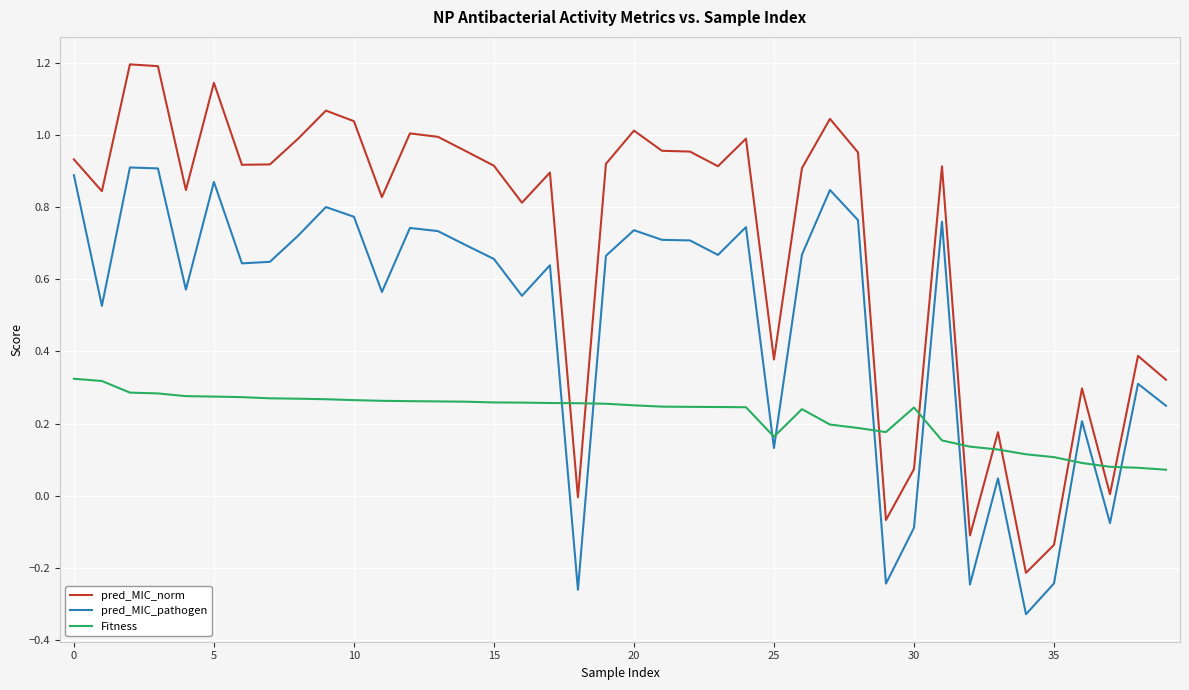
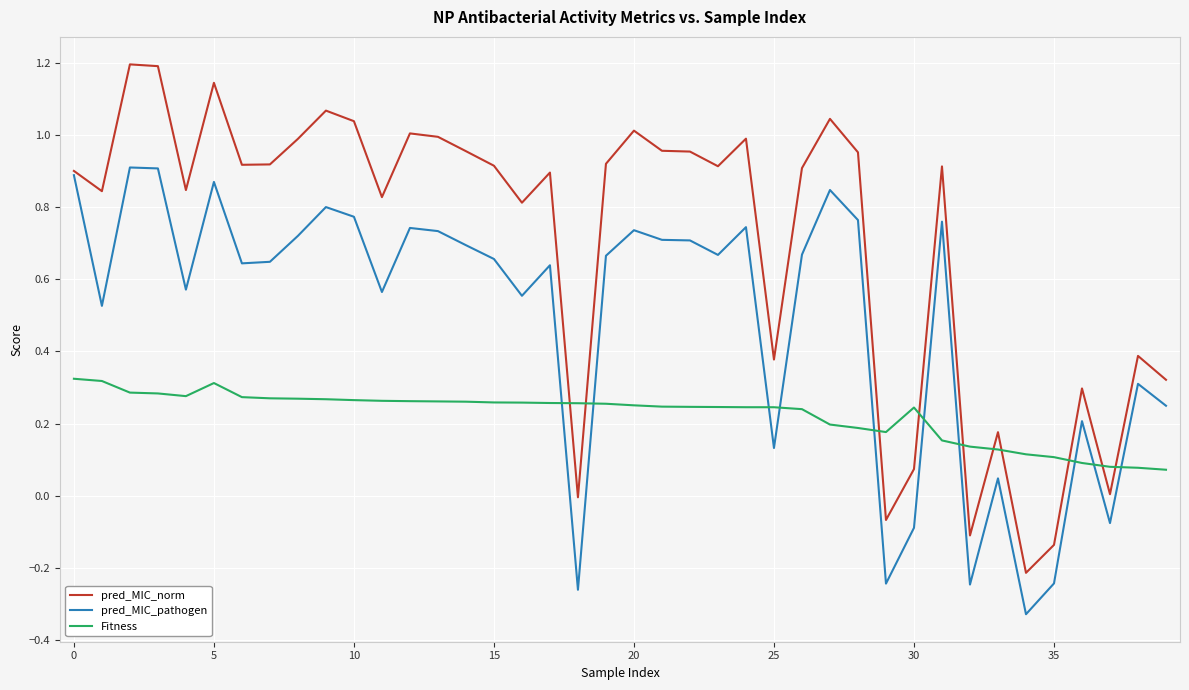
  {
    "pred_MIC_norm": {
-     "0": 0.93,
+     "0": 0.90,
      "5": 1.14,
      "10": 1.04,
      "15": 0.91,
      "20": 1.01,
      "25": 0.38,
      "30": 0.07,
      "35": -0.14
    },
    "pred_MIC_pathogen": {
      "0": 0.89,
      "5": 0.87,
      "10": 0.77,
      "15": 0.66,
      "20": 0.74,
      "25": 0.13,
      "30": -0.09,
      "35": -0.24
    },
    "Fitness": {
      "0": 0.32,
-     "5": 0.27,
+     "5": 0.31,
      "10": 0.26,
      "15": 0.26,
      "20": 0.25,
-     "25": 0.16,
+     "25": 0.25,
      "30": 0.24,
      "35": 0.11
    }
  }
